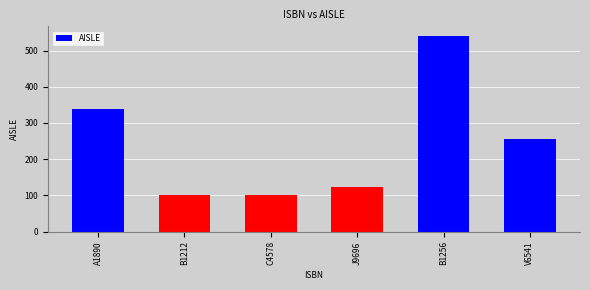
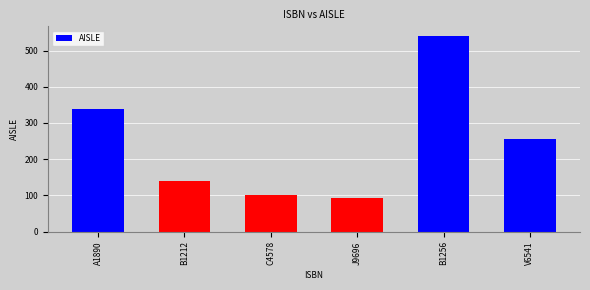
  {
    "A1890": 340,
-   "B1212": 100,
+   "B1212": 140,
    "C4578": 100,
-   "J9696": 120,
+   "J9696": 90,
    "B1256": 540,
    "V6541": 260
  }
